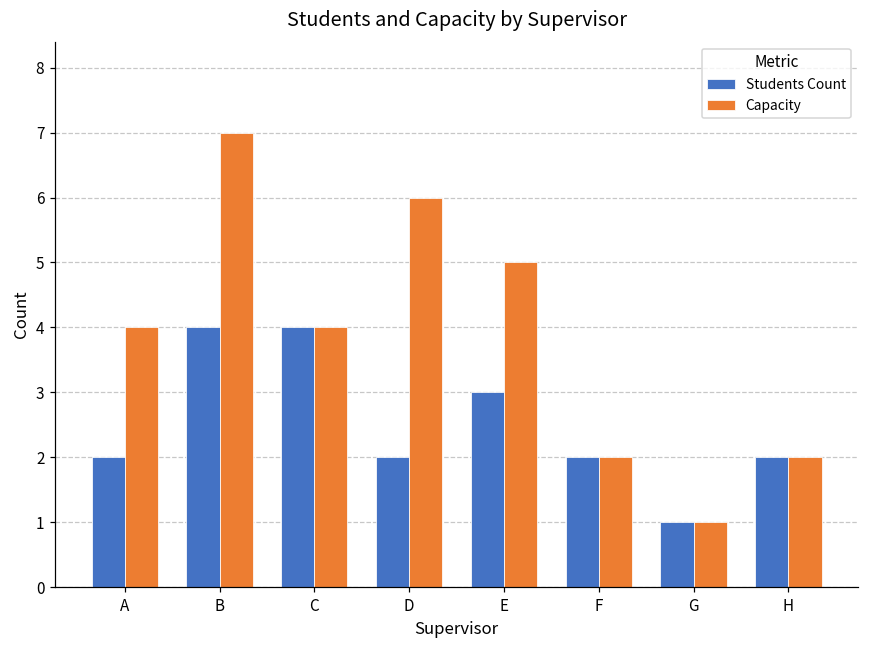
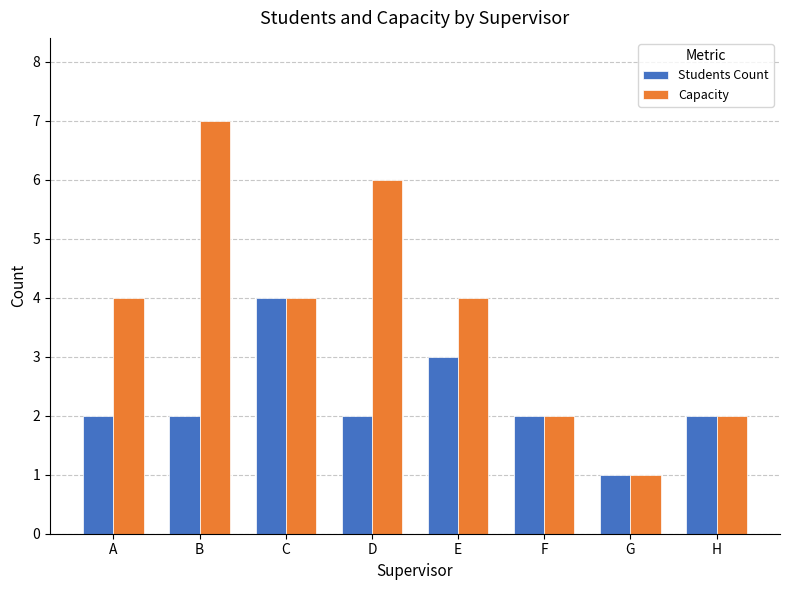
  {
    "Students Count": {
      "A": 2,
-     "B": 4,
+     "B": 2,
      "C": 4,
      "D": 2,
      "E": 3,
      "F": 2,
      "G": 1,
      "H": 2
    },
    "Capacity": {
      "A": 4,
      "B": 7,
      "C": 4,
      "D": 6,
-     "E": 5,
+     "E": 4,
      "F": 2,
      "G": 1,
      "H": 2
    }
  }
